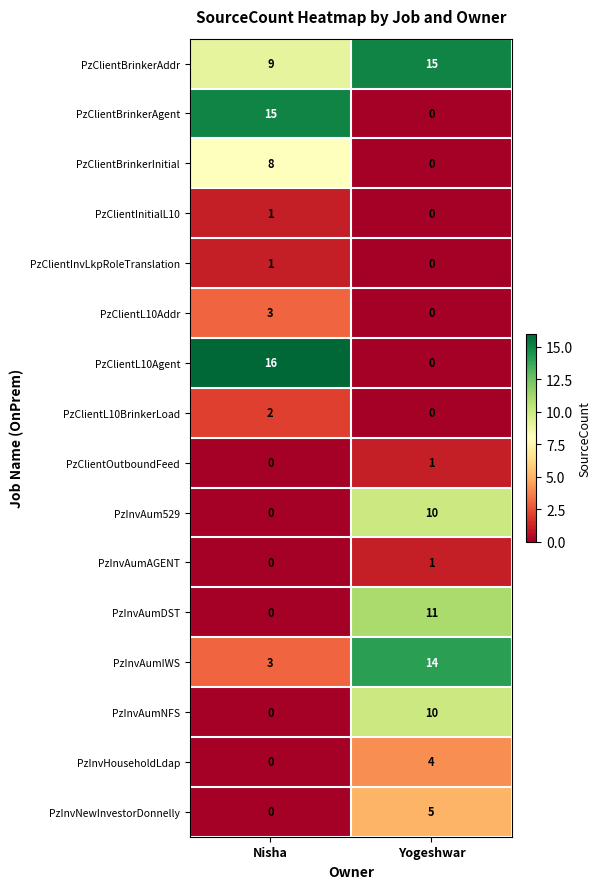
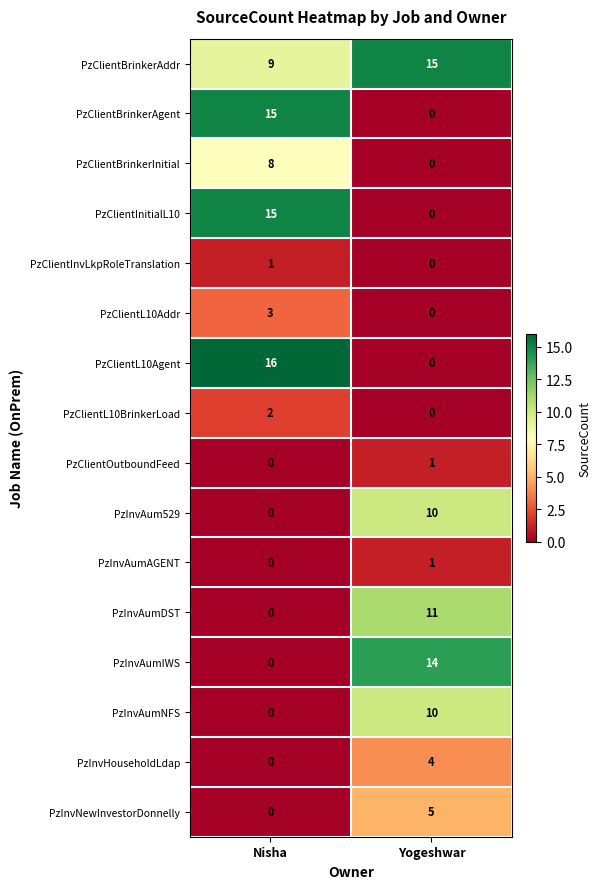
  {
    "PzClientBrinkerAddr": {
      "Nisha": 9,
      "Yogeshwar": 15
    },
    "PzClientBrinkerAgent": {
      "Nisha": 15,
      "Yogeshwar": 0
    },
    "PzClientBrinkerInitial": {
      "Nisha": 8,
      "Yogeshwar": 0
    },
    "PzClientInitialL10": {
-     "Nisha": 1,
+     "Nisha": 15,
      "Yogeshwar": 0
    },
    "PzClientInvLkpRoleTranslation": {
      "Nisha": 1,
      "Yogeshwar": 0
    },
    "PzClientL10Addr": {
      "Nisha": 3,
      "Yogeshwar": 0
    },
    "PzClientL10Agent": {
      "Nisha": 16,
      "Yogeshwar": 0
    },
    "PzClientL10BrinkerLoad": {
      "Nisha": 2,
      "Yogeshwar": 0
    },
    "PzClientOutboundFeed": {
      "Nisha": 0,
      "Yogeshwar": 1
    },
    "PzInvAum529": {
      "Nisha": 0,
      "Yogeshwar": 10
    },
    "PzInvAumAGENT": {
      "Nisha": 0,
      "Yogeshwar": 1
    },
    "PzInvAumDST": {
      "Nisha": 0,
      "Yogeshwar": 11
    },
    "PzInvAumIWS": {
-     "Nisha": 3,
+     "Nisha": 0,
      "Yogeshwar": 14
    },
    "PzInvAumNFS": {
      "Nisha": 0,
      "Yogeshwar": 10
    },
    "PzInvHouseholdLdap": {
      "Nisha": 0,
      "Yogeshwar": 4
    },
    "PzInvNewInvestorDonnelly": {
      "Nisha": 0,
      "Yogeshwar": 5
    }
  }
